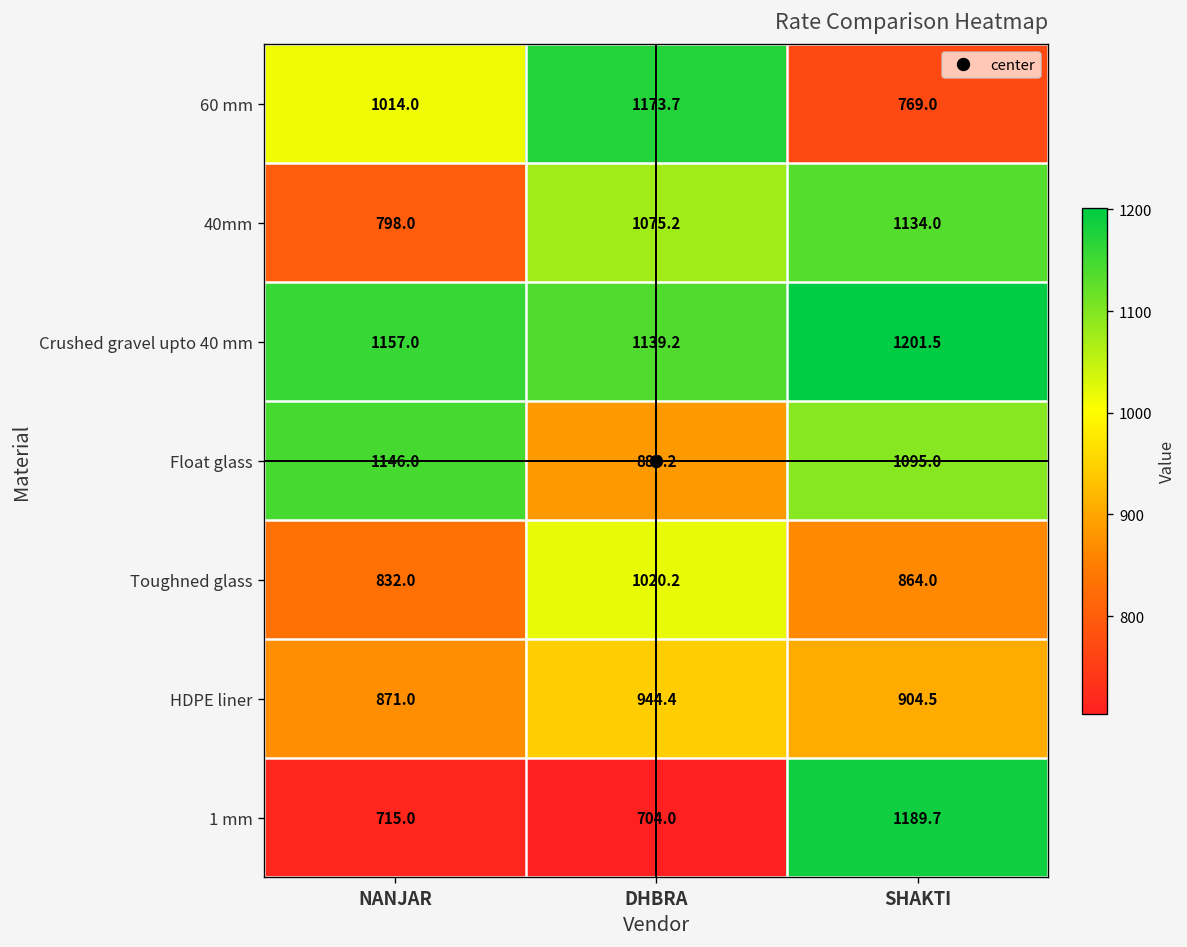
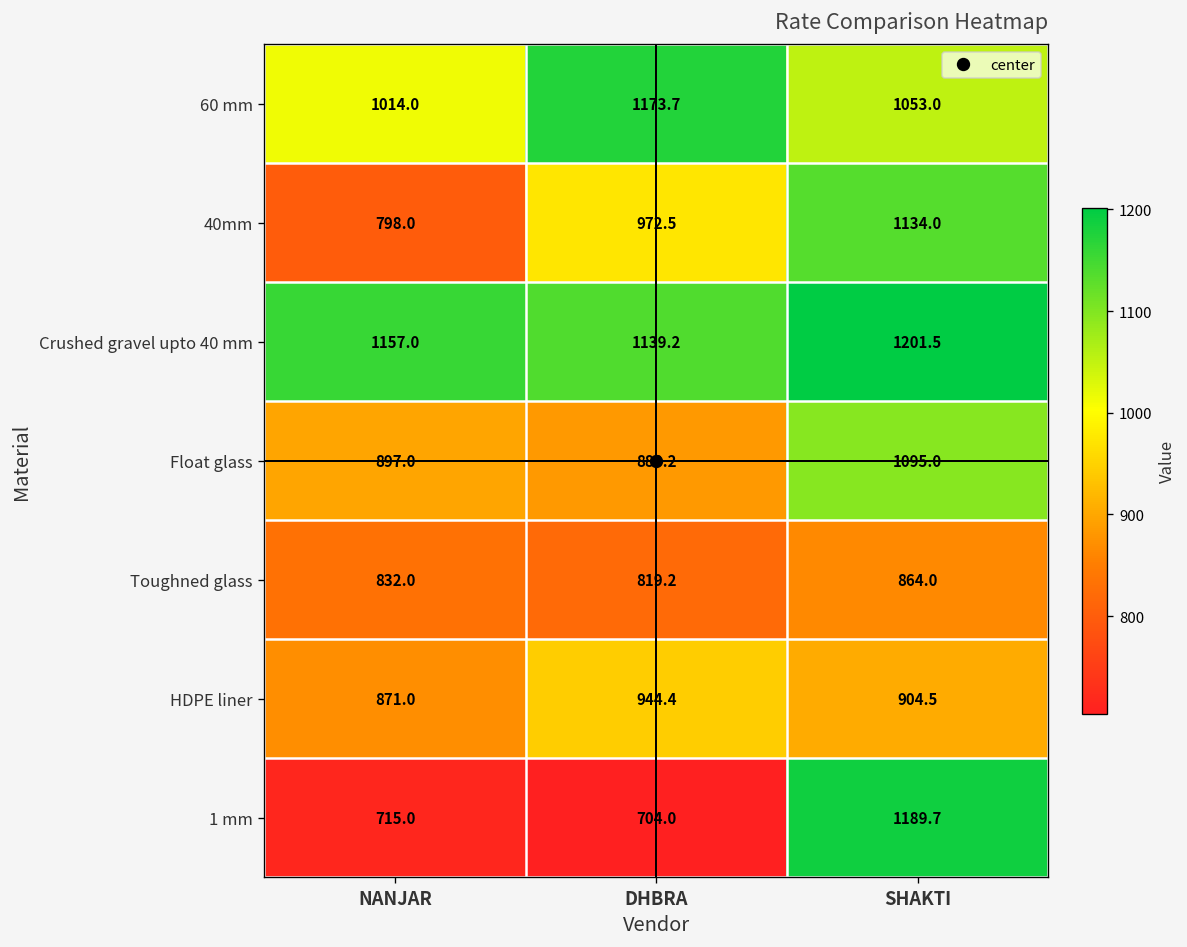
  {
    "60 mm": {
      "NANJAR": 1014.0,
      "DHBRA": 1173.7,
-     "SHAKTI": 769.0
+     "SHAKTI": 1053.0
    },
    "40mm": {
      "NANJAR": 798.0,
-     "DHBRA": 1075.2,
+     "DHBRA": 972.5,
      "SHAKTI": 1134.0
    },
    "Crushed gravel upto 40 mm": {
      "NANJAR": 1157.0,
      "DHBRA": 1139.2,
      "SHAKTI": 1201.5
    },
    "Float glass": {
-     "NANJAR": 1146.0,
+     "NANJAR": 897.0,
      "SHAKTI": 1095.0
    },
    "Toughned glass": {
      "NANJAR": 832.0,
-     "DHBRA": 1020.2,
+     "DHBRA": 819.2,
      "SHAKTI": 864.0
    },
    "HDPE liner": {
      "NANJAR": 871.0,
      "DHBRA": 944.4,
      "SHAKTI": 904.5
    },
    "1 mm": {
      "NANJAR": 715.0,
      "DHBRA": 704.0,
      "SHAKTI": 1189.7
    }
  }
